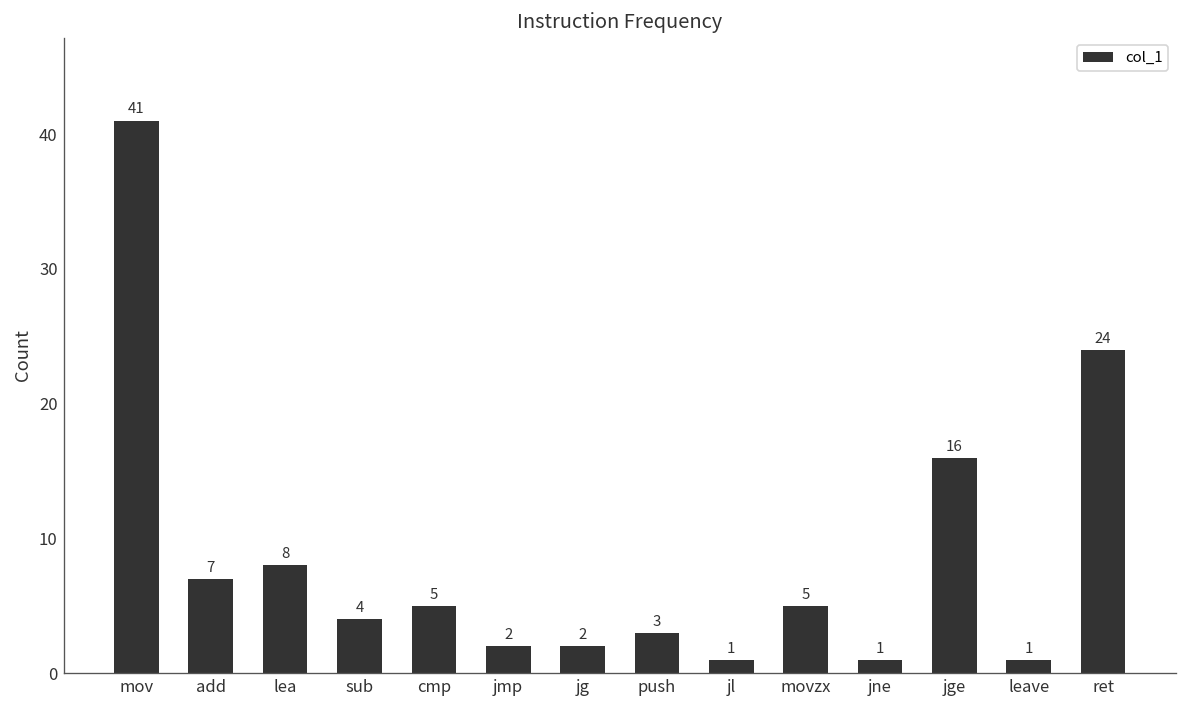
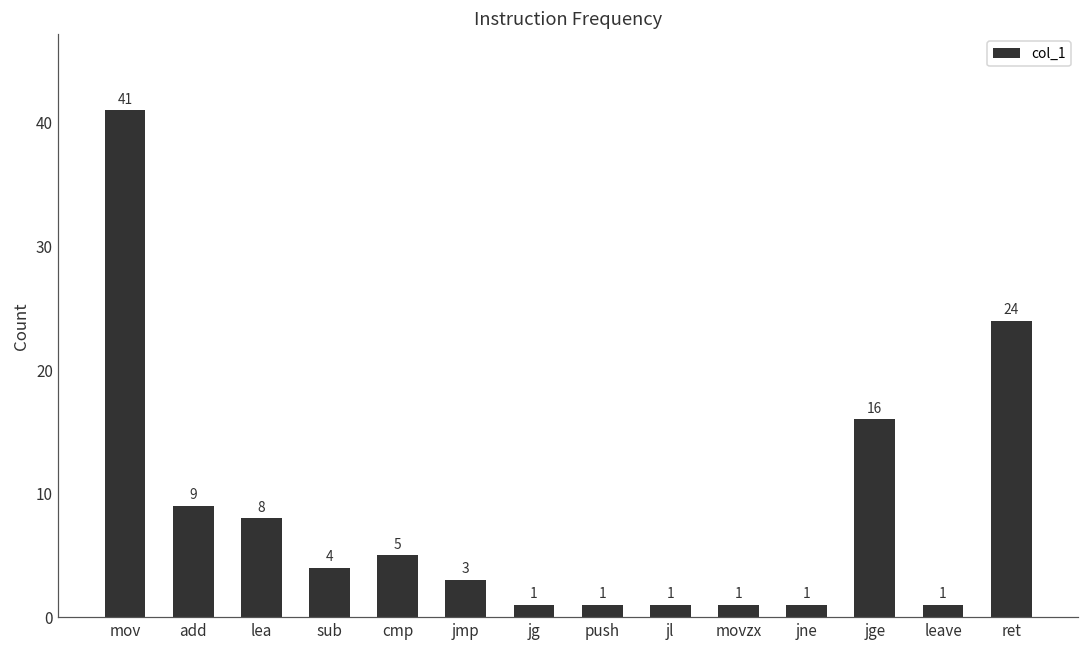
  {
    "mov": 41,
-   "add": 7,
+   "add": 9,
    "lea": 8,
    "sub": 4,
    "cmp": 5,
-   "jmp": 2,
-   "jg": 2,
-   "push": 3,
+   "jmp": 3,
+   "jg": 1,
+   "push": 1,
    "jl": 1,
-   "movzx": 5,
+   "movzx": 1,
    "jne": 1,
    "jge": 16,
    "leave": 1,
    "ret": 24
  }
